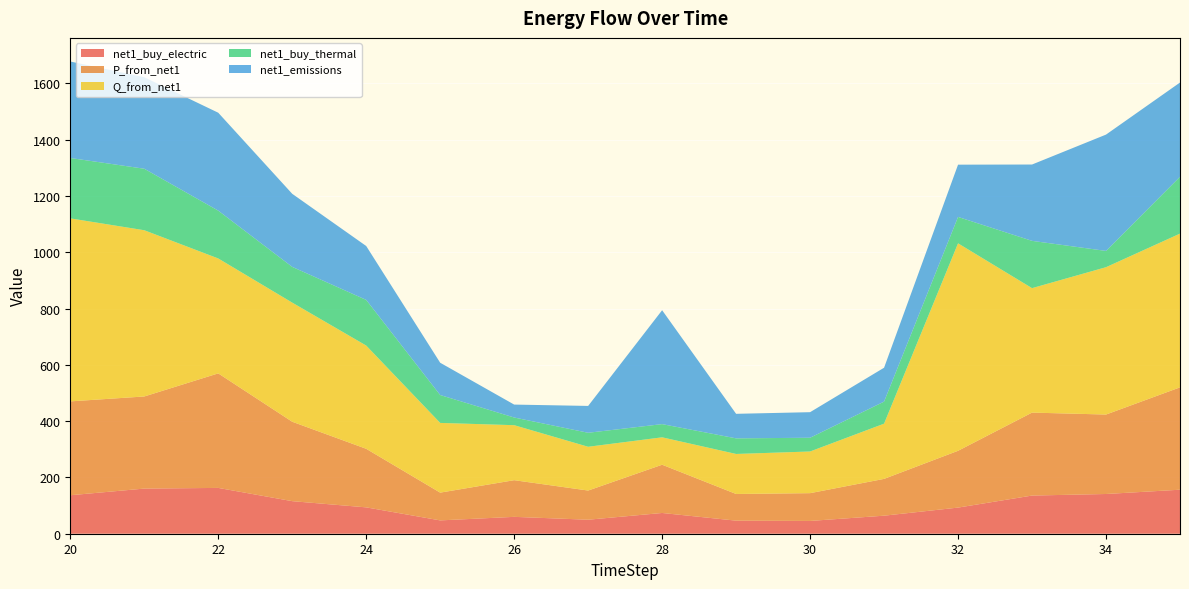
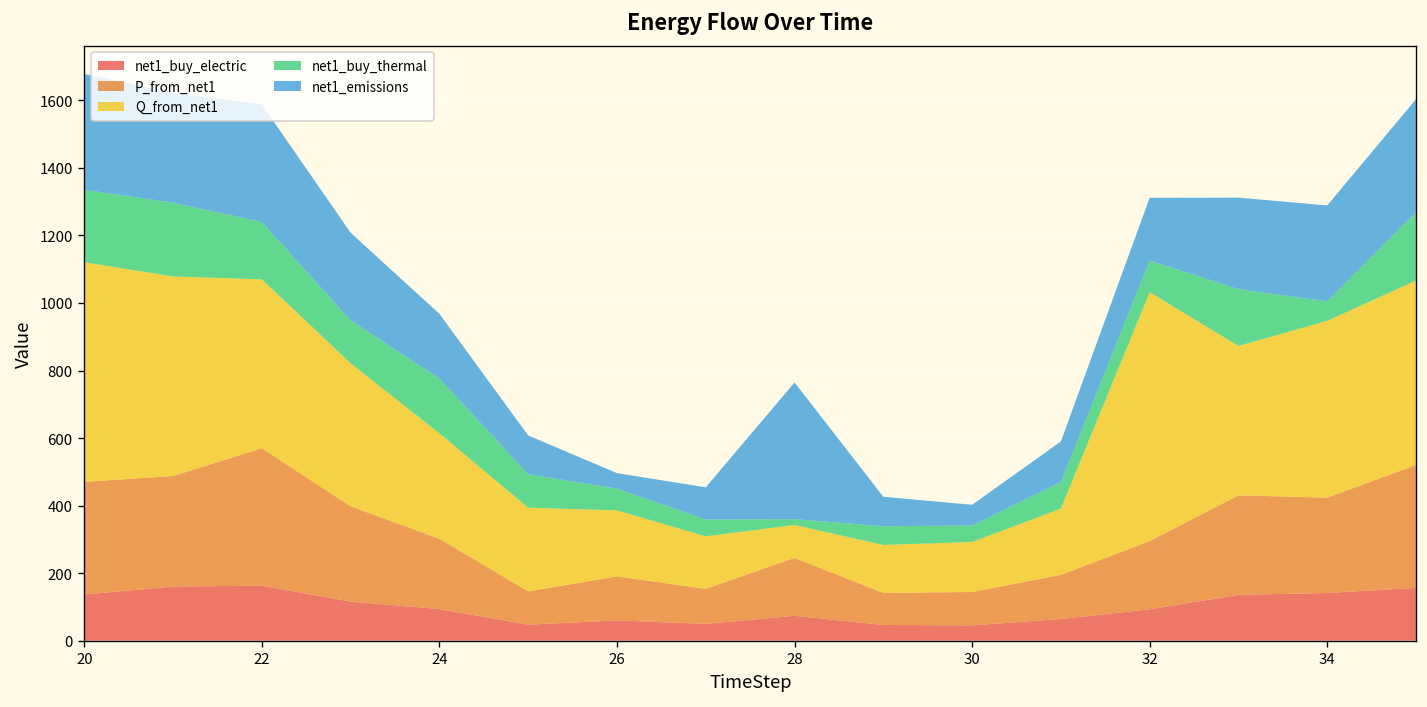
  {
    "Q_from_net1": {
      "20": 650,
-     "22": 410,
-     "24": 370,
+     "22": 500,
+     "24": 310,
      "26": 200,
      "28": 100,
      "30": 150,
      "32": 740,
      "34": 520
    },
    "net1_buy_thermal": {
      "20": 210,
      "22": 170,
      "24": 160,
-     "26": 30,
-     "28": 50,
+     "26": 60,
+     "28": 20,
      "30": 50,
      "32": 90,
      "34": 60
    },
    "net1_emissions": {
      "20": 340,
      "24": 190,
      "26": 50,
      "28": 400,
-     "30": 90,
+     "30": 60,
      "32": 190,
-     "34": 410
+     "34": 280
    }
  }
